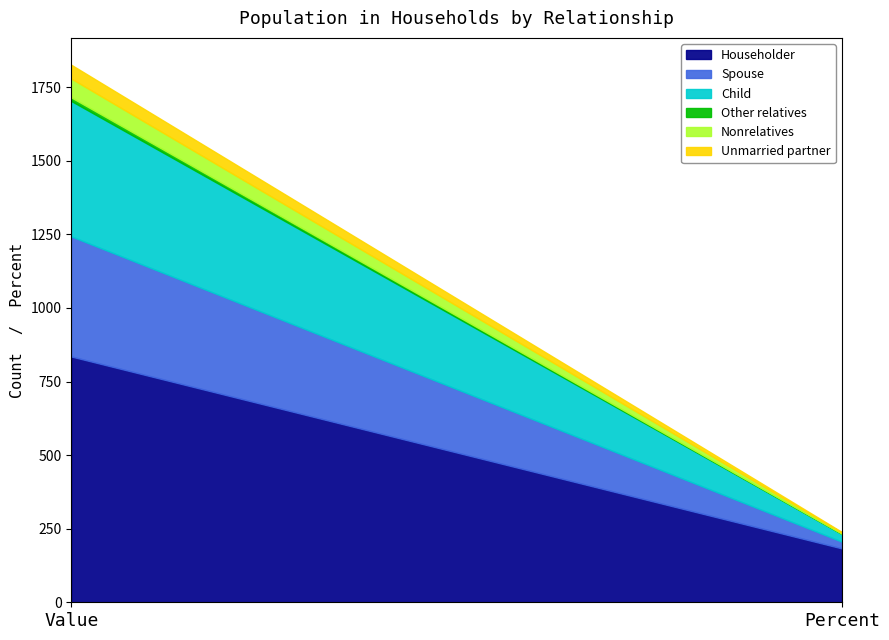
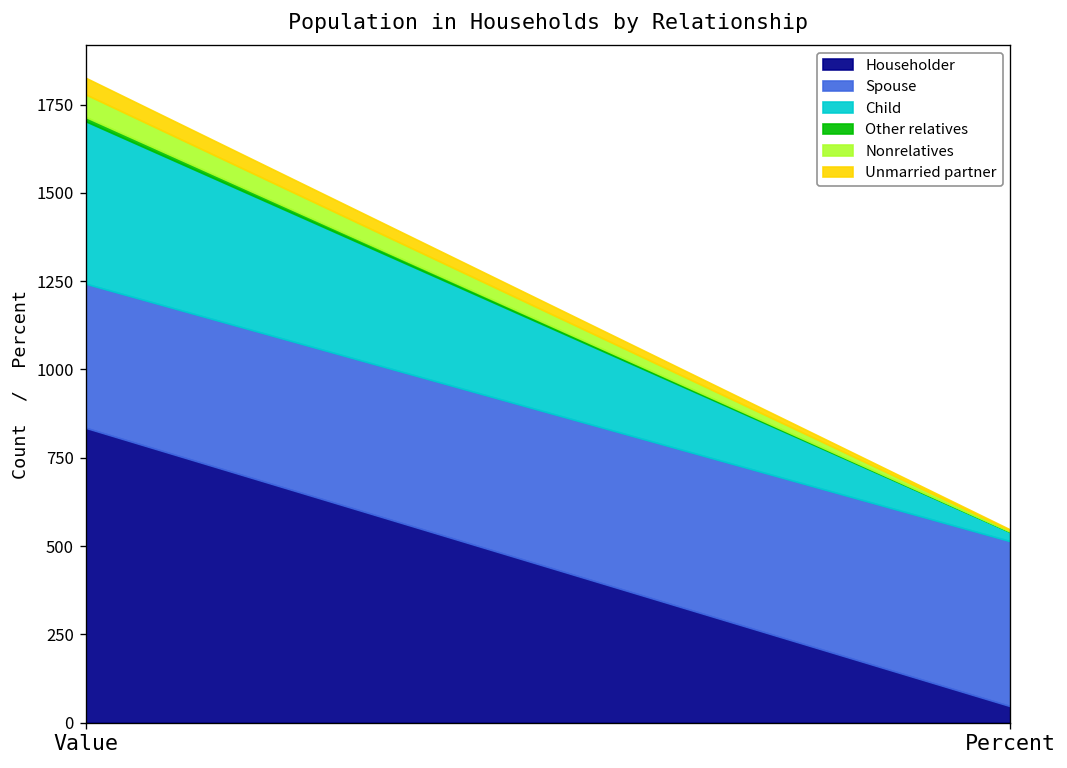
  {
    "Householder": {
      "Value": 840,
-     "Percent": 180
+     "Percent": 50
    },
    "Spouse": {
      "Value": 410,
-     "Percent": 20
+     "Percent": 470
    },
    "Child": {
      "Value": 460
    },
    "Other relatives": {
      "Value": 10
    },
    "Nonrelatives": {
      "Value": 60
    },
    "Unmarried partner": {
      "Value": 50
    }
  }
